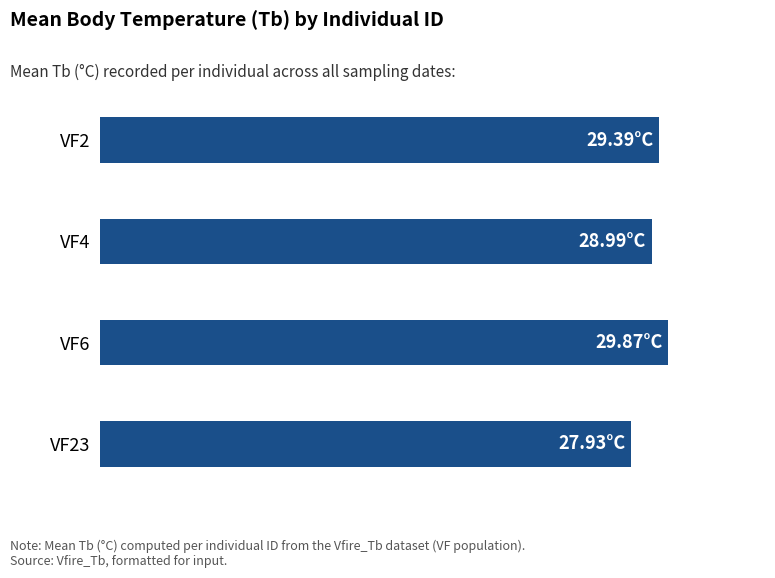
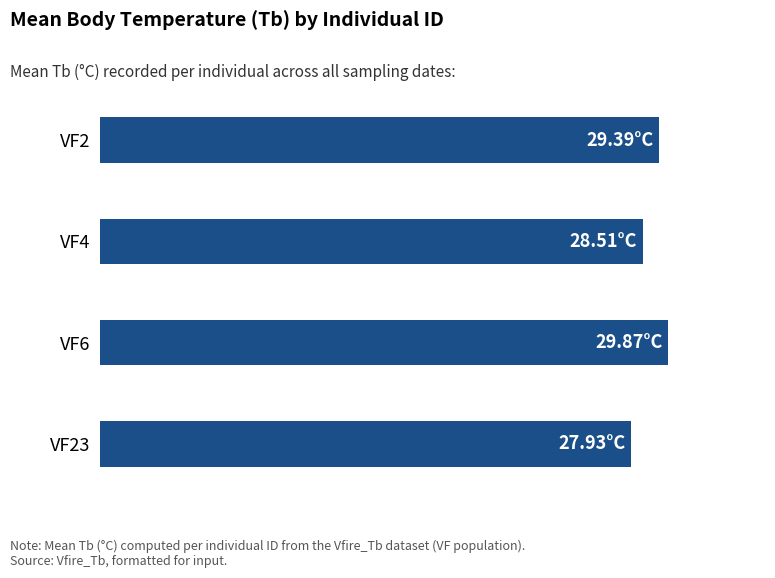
  {
    "VF2": "29.39°C",
-   "VF4": "28.99°C",
+   "VF4": "28.51°C",
    "VF6": "29.87°C",
    "VF23": "27.93°C"
  }
